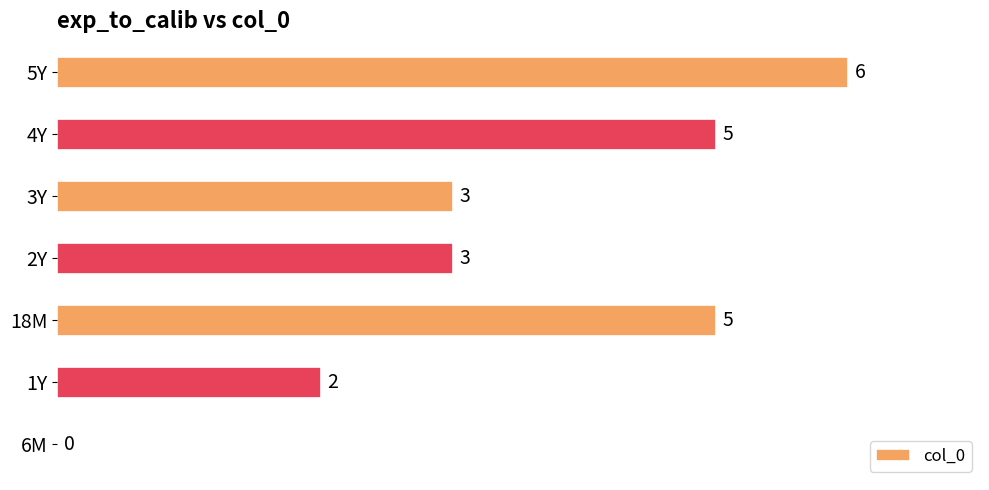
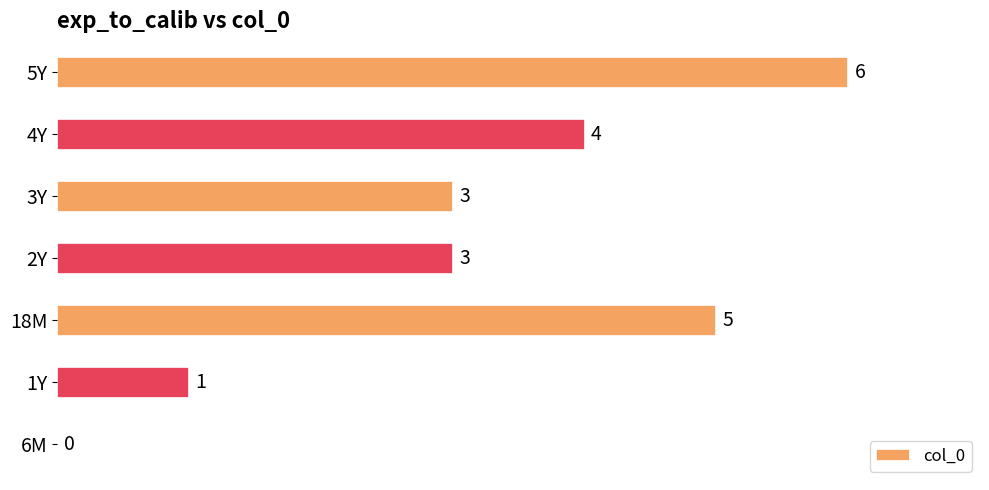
  {
    "5Y": 6,
-   "4Y": 5,
+   "4Y": 4,
    "3Y": 3,
    "2Y": 3,
    "18M": 5,
-   "1Y": 2,
+   "1Y": 1,
    "6M": 0
  }
